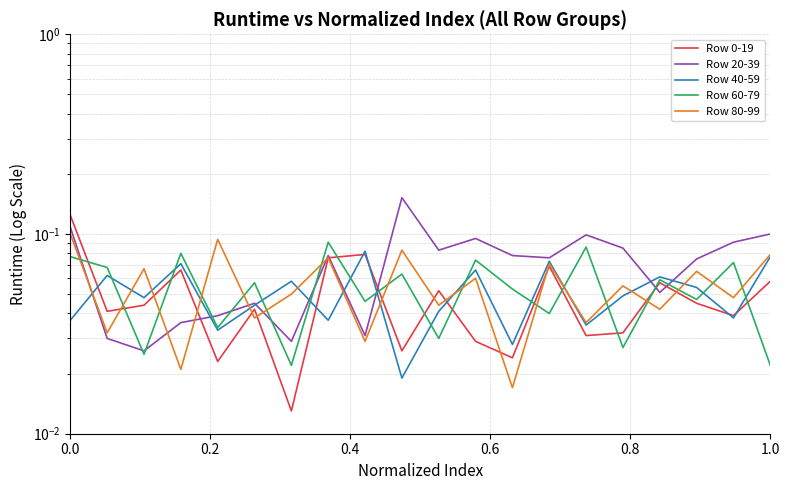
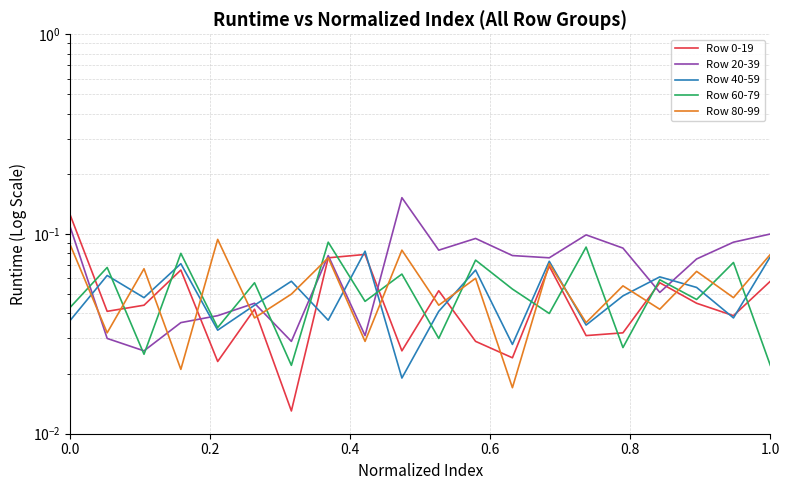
  {
    "Row 0-19": {
      "0.0": 0.12,
      "1.0": 0.058
    },
    "Row 20-39": {
      "0.0": 0.11,
      "1.0": 0.10
    },
    "Row 40-59": {
      "0.0": 0.037
    },
    "Row 60-79": {
-     "0.0": 0.077,
+     "0.0": 0.043,
      "1.0": 0.022
    },
    "Row 80-99": {
-     "0.0": 0.10
+     "0.0": 0.09
    }
  }
